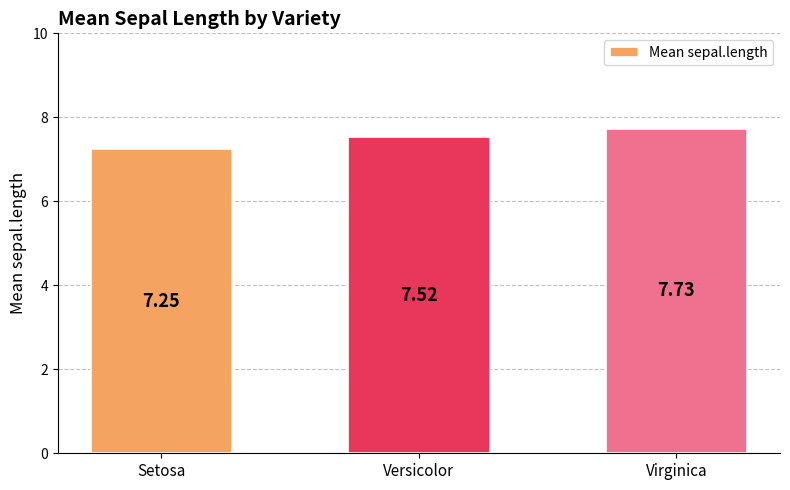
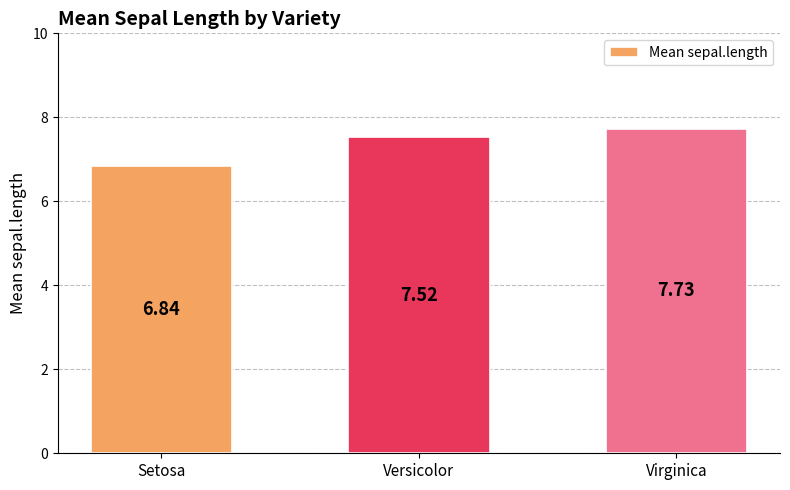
  {
-   "Setosa": 7.25,
+   "Setosa": 6.84,
    "Versicolor": 7.52,
    "Virginica": 7.73
  }
